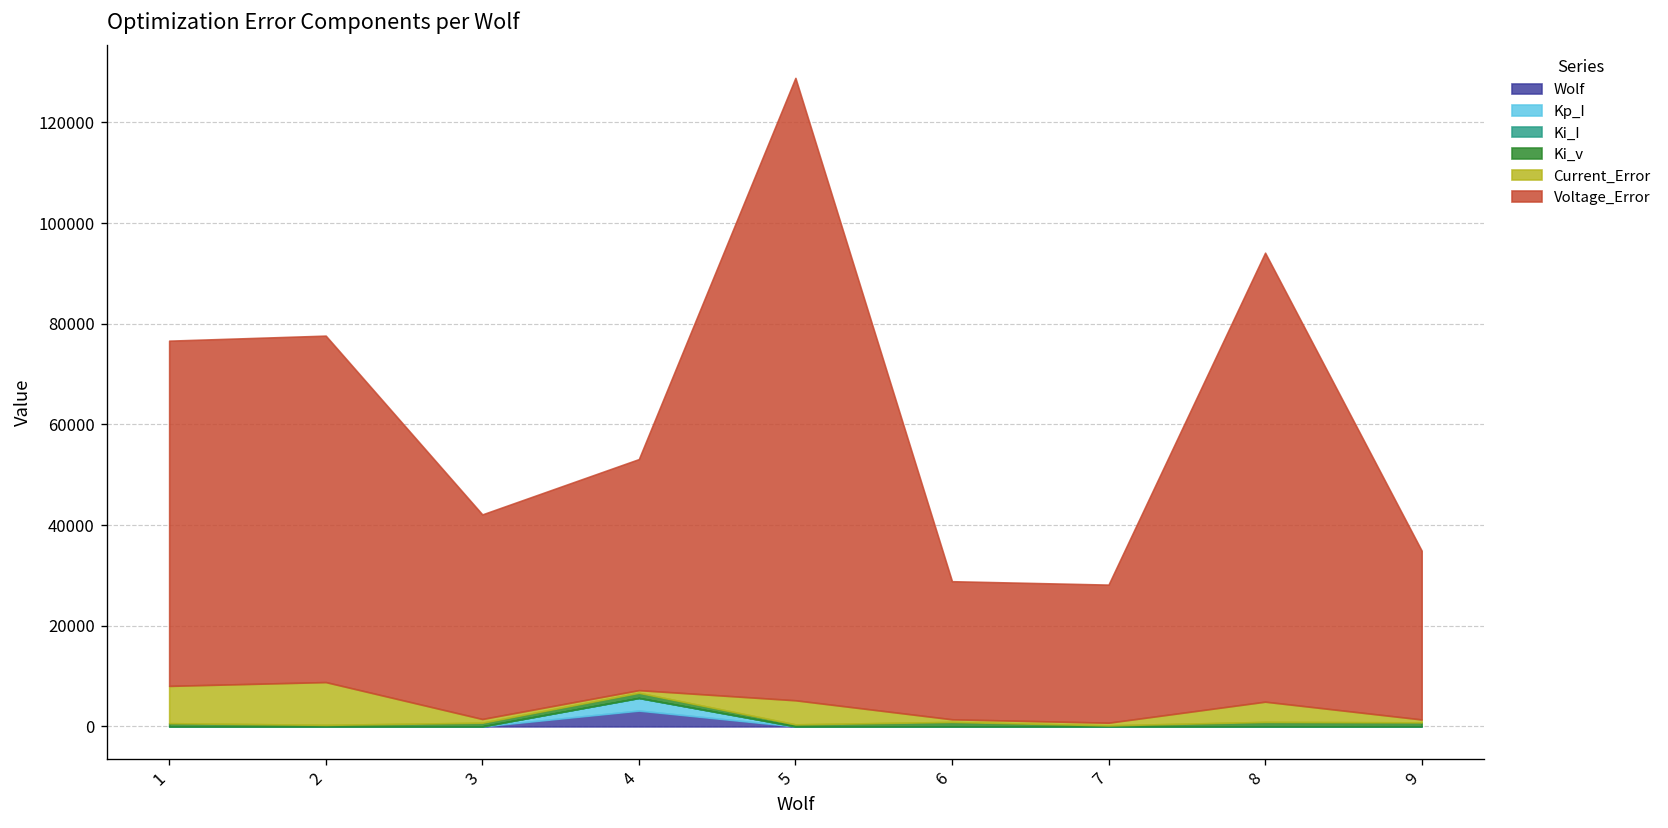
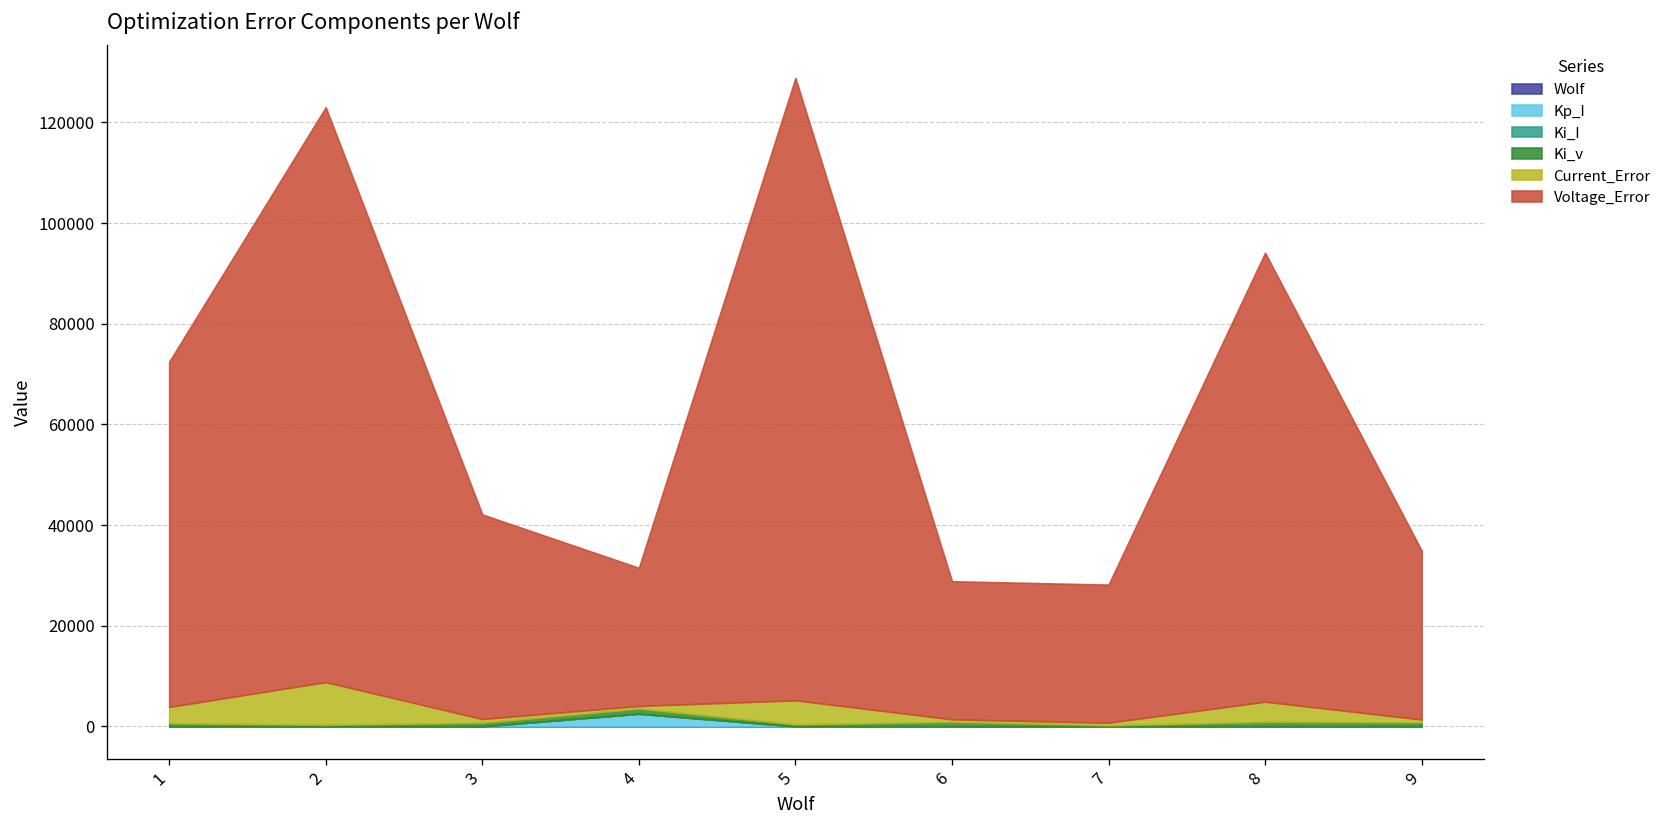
  {
    "Wolf": {
-     "4": 3000
+     "4": 0
    },
    "Ki_I": {
      "4": 3000
    },
    "Ki_v": {
      "1": 1000,
      "3": 1000,
      "8": 1000
    },
    "Current_Error": {
-     "1": 7000,
+     "1": 3000,
      "2": 8000,
      "3": 1000,
      "5": 5000,
      "8": 4000
    },
    "Voltage_Error": {
      "1": 69000,
-     "2": 69000,
+     "2": 114000,
      "3": 41000,
-     "4": 46000,
+     "4": 27000,
      "5": 124000,
      "6": 27000,
      "7": 27000,
      "8": 89000,
      "9": 34000
    }
  }
